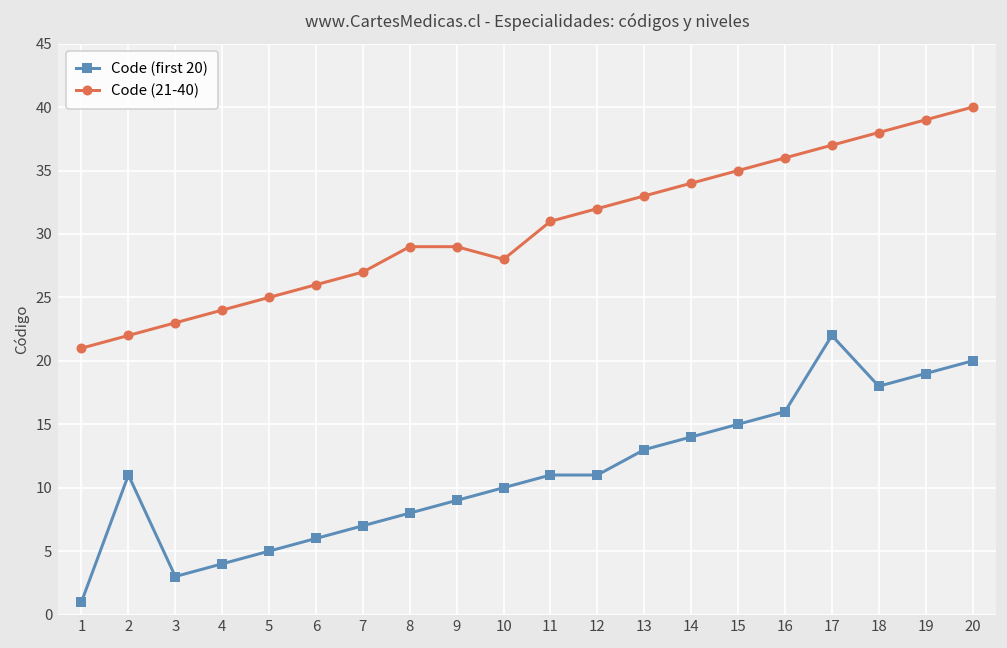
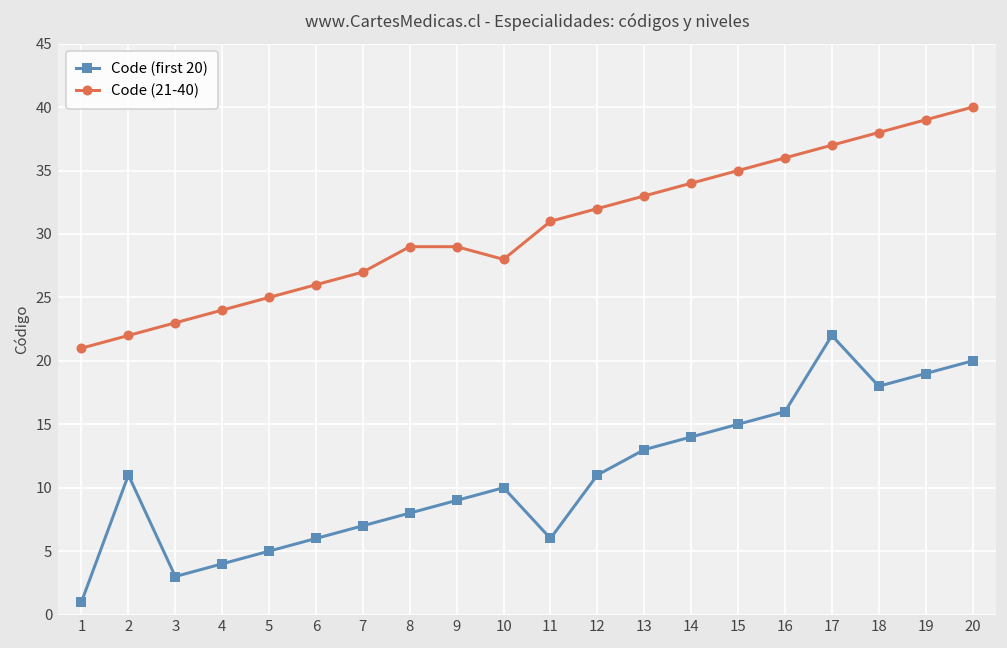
  {
    "Code (first 20)": {
      "1": 1,
      "2": 11,
      "3": 3,
      "4": 4,
      "5": 5,
      "6": 6,
      "7": 7,
      "8": 8,
      "9": 9,
      "10": 10,
-     "11": 11,
+     "11": 6,
      "12": 11,
      "13": 13,
      "14": 14,
      "15": 15,
      "16": 16,
      "17": 22,
      "18": 18,
      "19": 19,
      "20": 20
    },
    "Code (21-40)": {
      "1": 21,
      "2": 22,
      "3": 23,
      "4": 24,
      "5": 25,
      "6": 26,
      "7": 27,
      "8": 29,
      "9": 29,
      "10": 28,
      "11": 31,
      "12": 32,
      "13": 33,
      "14": 34,
      "15": 35,
      "16": 36,
      "17": 37,
      "18": 38,
      "19": 39,
      "20": 40
    }
  }
